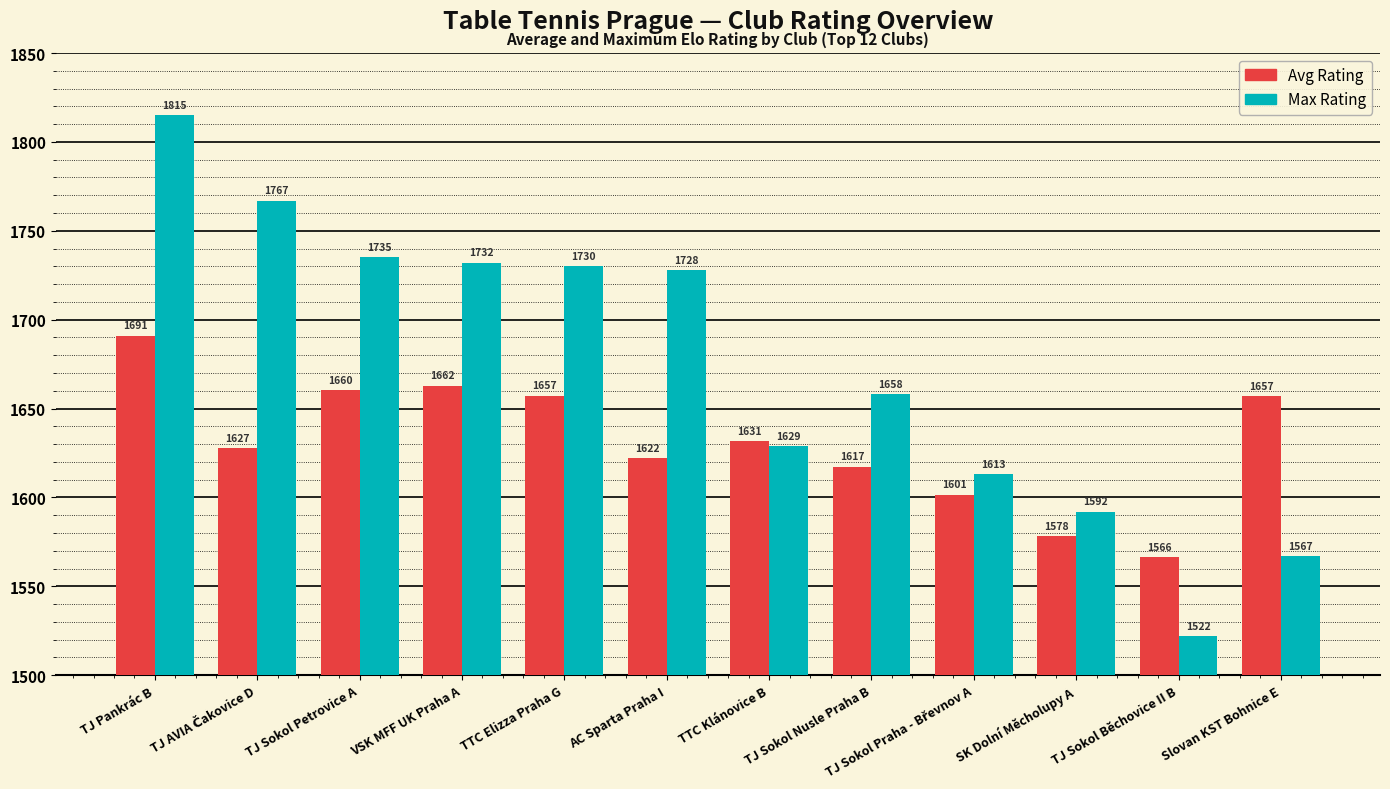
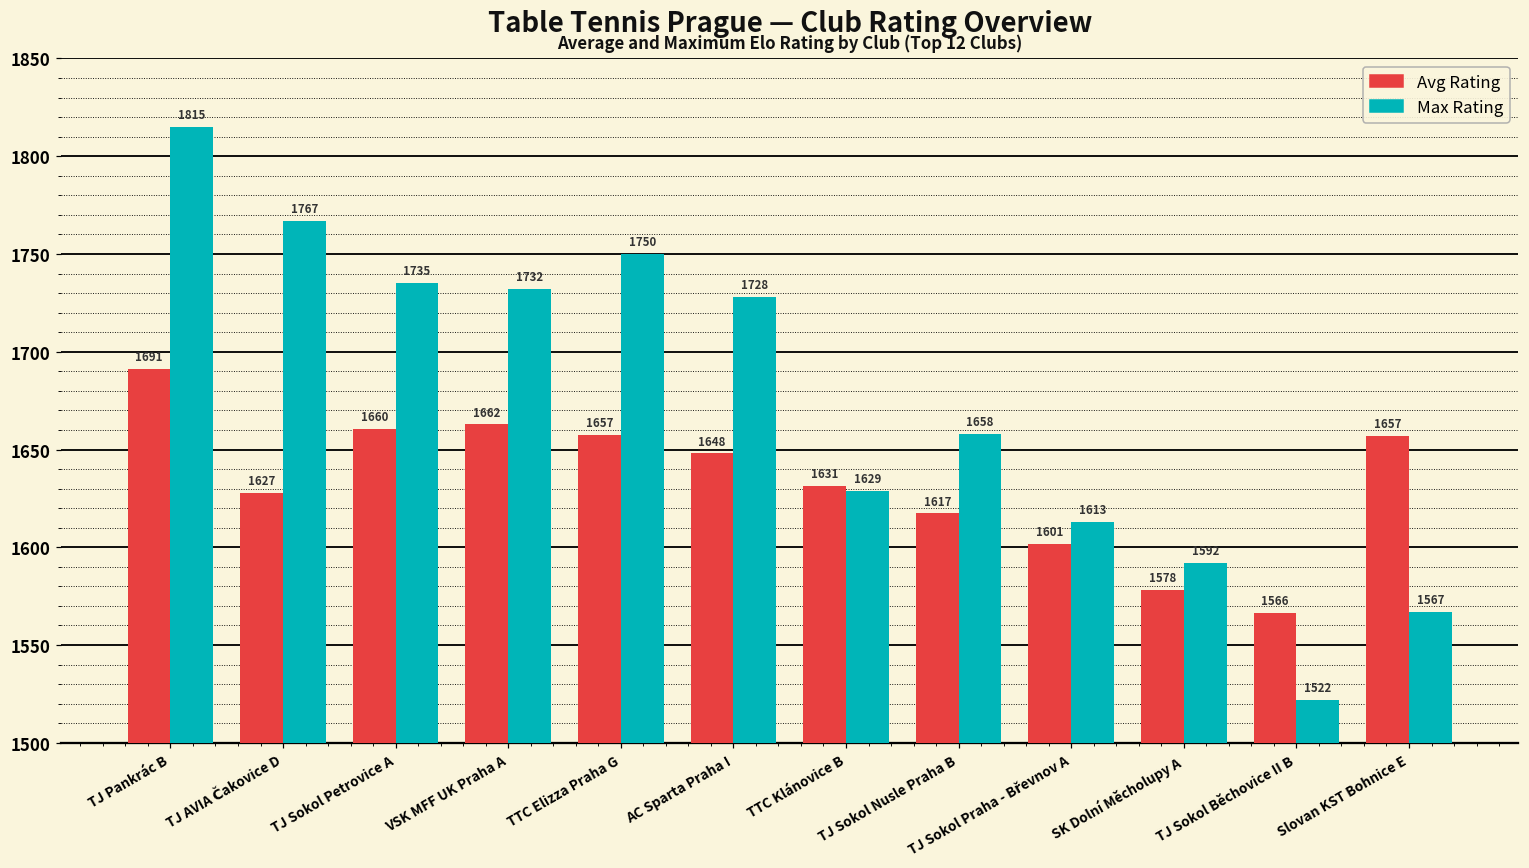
  {
    "Avg Rating": {
      "TJ Pankrác B": 1691,
      "TJ Sokol Petrovice A": 1660,
      "TTC Elizza Praha G": 1657,
-     "AC Sparta Praha I": 1622,
+     "AC Sparta Praha I": 1648,
      "TTC Klánovice B": 1631,
      "TJ Sokol Nusle Praha B": 1617,
      "TJ Sokol Praha - Břevnov A": 1601,
      "SK Dolní Měcholupy A": 1578,
      "TJ Sokol Běchovice II B": 1566,
      "Slovan KST Bohnice E": 1657
    },
    "Max Rating": {
      "TJ Pankrác B": 1815,
      "TJ AVIA Čakovice D": 1767,
      "TJ Sokol Petrovice A": 1735,
      "VSK MFF UK Praha A": 1732,
-     "TTC Elizza Praha G": 1730,
+     "TTC Elizza Praha G": 1750,
      "AC Sparta Praha I": 1728,
      "TTC Klánovice B": 1629,
      "TJ Sokol Nusle Praha B": 1658,
      "TJ Sokol Praha - Břevnov A": 1613,
      "SK Dolní Měcholupy A": 1592,
      "TJ Sokol Běchovice II B": 1522,
      "Slovan KST Bohnice E": 1567
    }
  }
